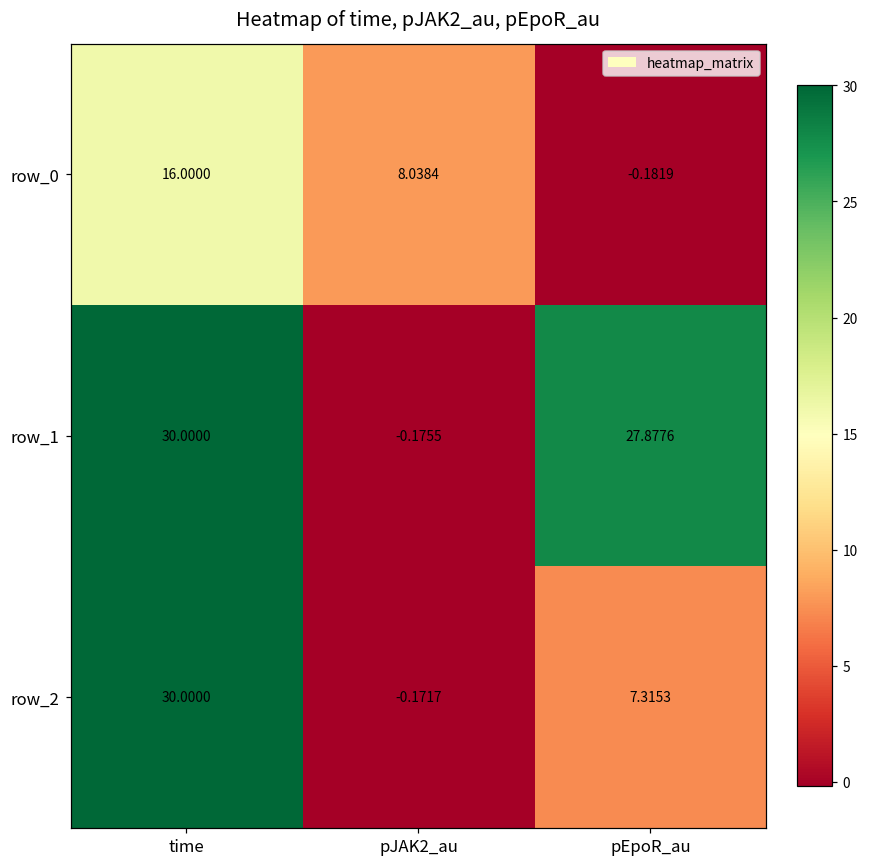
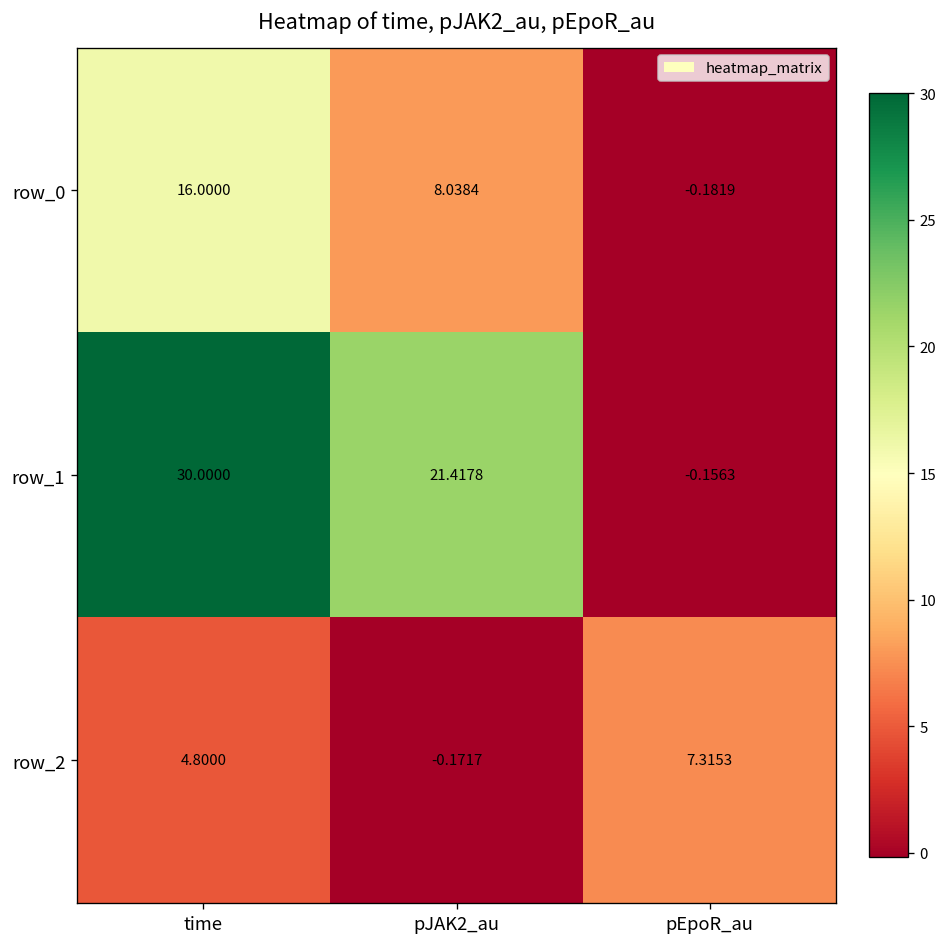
  {
    "row_0": {
      "time": 16.0000,
      "pJAK2_au": 8.0384,
      "pEpoR_au": -0.1819
    },
    "row_1": {
      "time": 30.0000,
-     "pJAK2_au": -0.1755,
-     "pEpoR_au": 27.8776
+     "pJAK2_au": 21.4178,
+     "pEpoR_au": -0.1563
    },
    "row_2": {
-     "time": 30.0000,
+     "time": 4.8000,
      "pJAK2_au": -0.1717,
      "pEpoR_au": 7.3153
    }
  }
